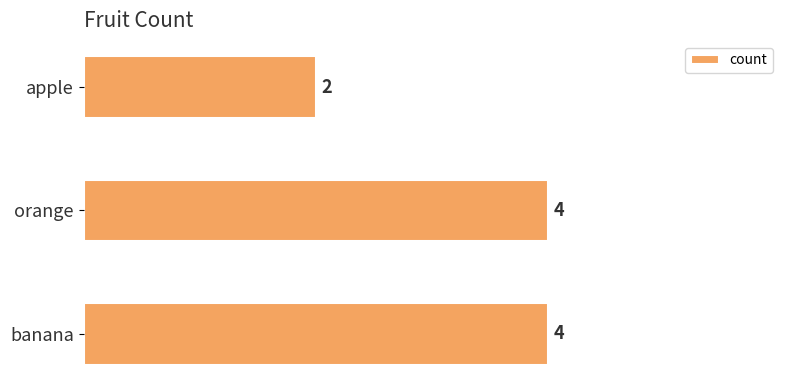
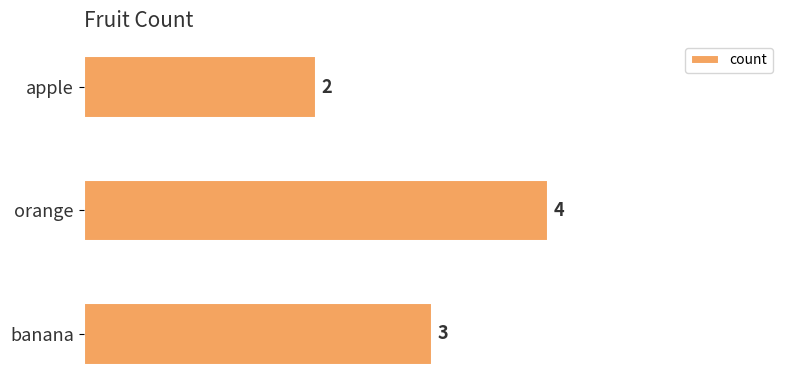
  {
    "apple": 2,
    "orange": 4,
-   "banana": 4
+   "banana": 3
  }
